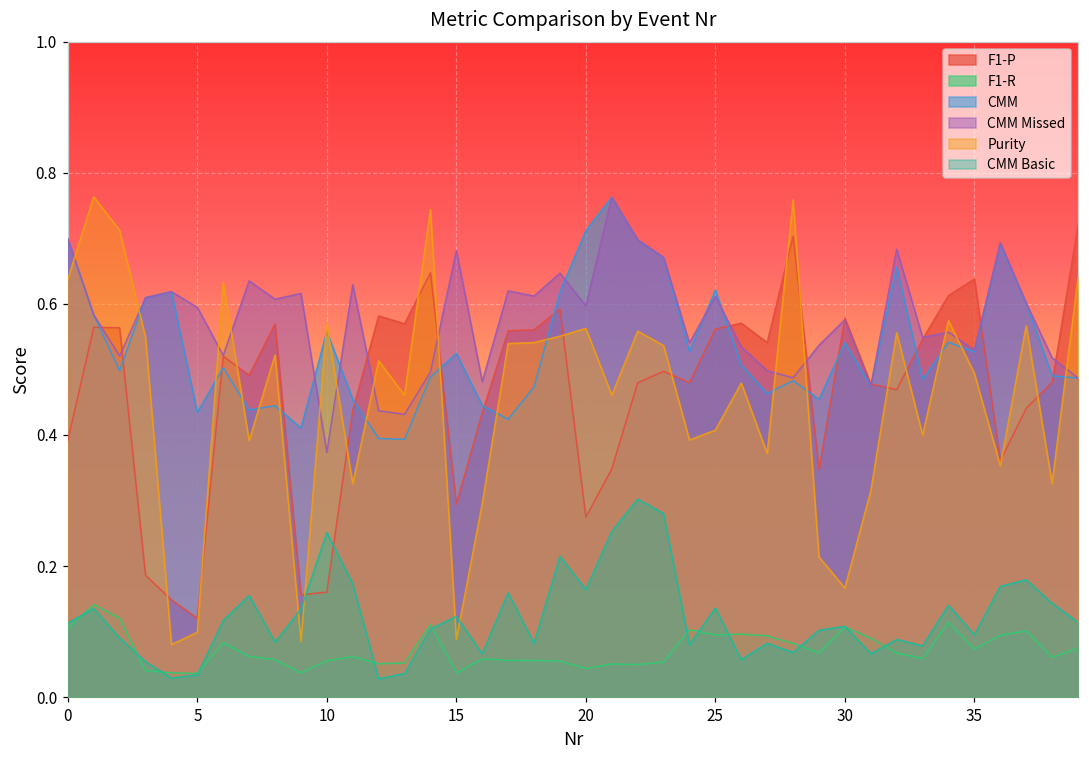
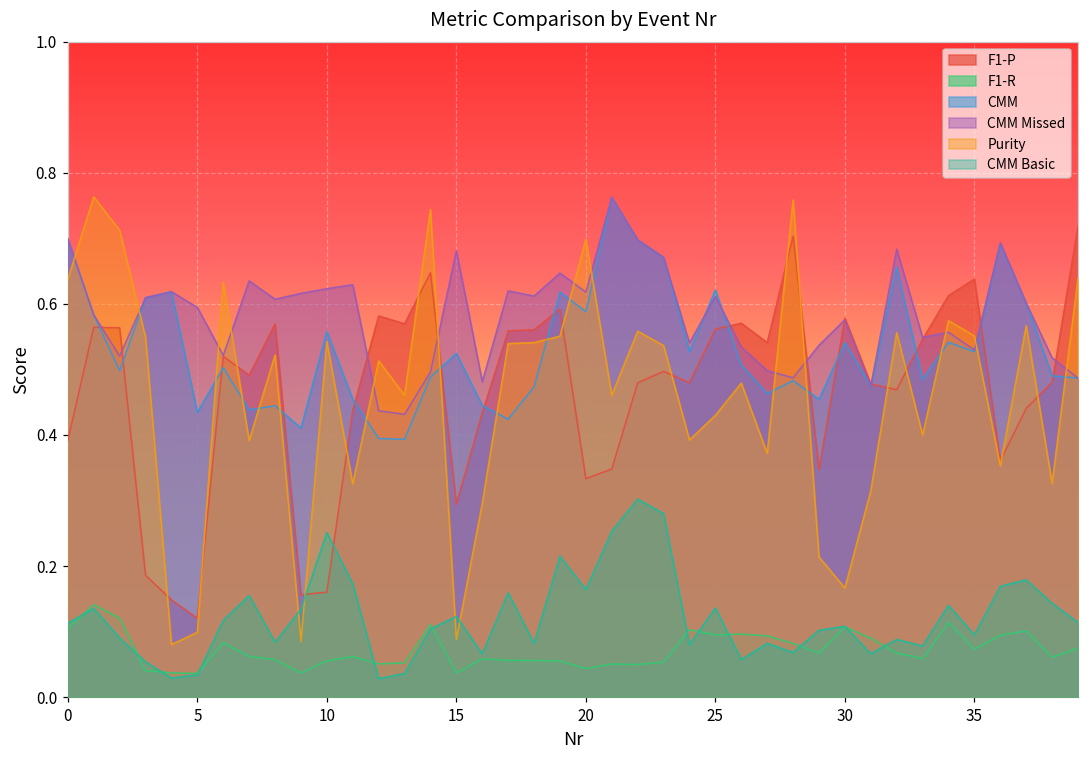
  {
    "F1-P": {
      "0": 0.39,
      "5": 0.12,
      "10": 0.16,
      "15": 0.29,
-     "20": 0.27,
+     "20": 0.33,
      "25": 0.56,
      "35": 0.64
    },
    "CMM": {
      "5": 0.43,
      "10": 0.56,
      "15": 0.52,
-     "20": 0.71,
+     "20": 0.59,
      "25": 0.62,
      "30": 0.54
    },
    "CMM Missed": {
      "5": 0.59,
-     "10": 0.37,
+     "10": 0.62,
      "15": 0.68,
-     "20": 0.60,
+     "20": 0.62,
      "25": 0.61
    },
    "Purity": {
      "0": 0.64,
      "5": 0.10,
-     "10": 0.57,
+     "10": 0.54,
      "15": 0.09,
-     "20": 0.56,
-     "25": 0.41,
+     "20": 0.70,
+     "25": 0.43,
      "30": 0.17,
-     "35": 0.49
+     "35": 0.55
    }
  }
